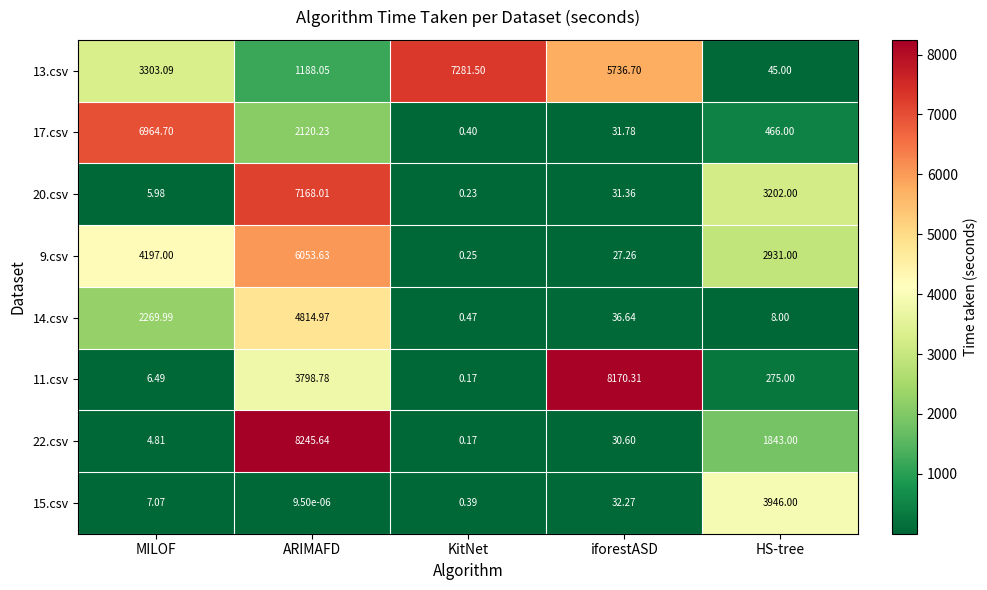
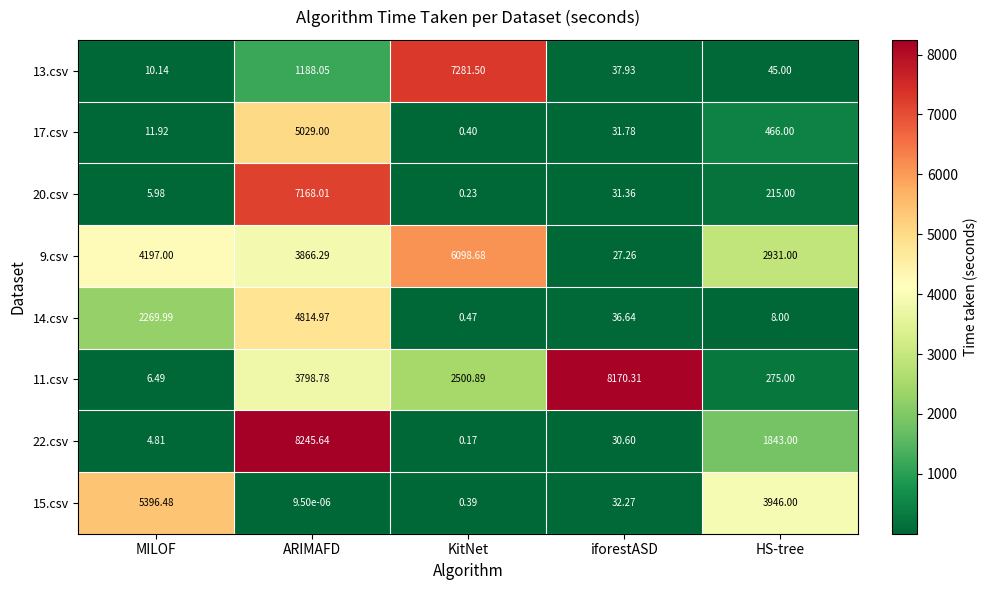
  {
    "13.csv": {
-     "MILOF": "3303.09",
+     "MILOF": "10.14",
      "ARIMAFD": "1188.05",
      "KitNet": "7281.50",
-     "iforestASD": "5736.70",
+     "iforestASD": "37.93",
      "HS-tree": "45.00"
    },
    "17.csv": {
-     "MILOF": "6964.70",
-     "ARIMAFD": "2120.23",
+     "MILOF": "11.92",
+     "ARIMAFD": "5029.00",
      "KitNet": "0.40",
      "iforestASD": "31.78",
      "HS-tree": "466.00"
    },
    "20.csv": {
      "MILOF": "5.98",
      "ARIMAFD": "7168.01",
      "KitNet": "0.23",
      "iforestASD": "31.36",
-     "HS-tree": "3202.00"
+     "HS-tree": "215.00"
    },
    "9.csv": {
      "MILOF": "4197.00",
-     "ARIMAFD": "6053.63",
-     "KitNet": "0.25",
+     "ARIMAFD": "3866.29",
+     "KitNet": "6098.68",
      "iforestASD": "27.26",
      "HS-tree": "2931.00"
    },
    "14.csv": {
      "MILOF": "2269.99",
      "ARIMAFD": "4814.97",
      "KitNet": "0.47",
      "iforestASD": "36.64",
      "HS-tree": "8.00"
    },
    "11.csv": {
      "MILOF": "6.49",
      "ARIMAFD": "3798.78",
-     "KitNet": "0.17",
+     "KitNet": "2500.89",
      "iforestASD": "8170.31",
      "HS-tree": "275.00"
    },
    "22.csv": {
      "MILOF": "4.81",
      "ARIMAFD": "8245.64",
      "KitNet": "0.17",
      "iforestASD": "30.60",
      "HS-tree": "1843.00"
    },
    "15.csv": {
-     "MILOF": "7.07",
+     "MILOF": "5396.48",
      "ARIMAFD": "9.50e-06",
      "KitNet": "0.39",
      "iforestASD": "32.27",
      "HS-tree": "3946.00"
    }
  }
